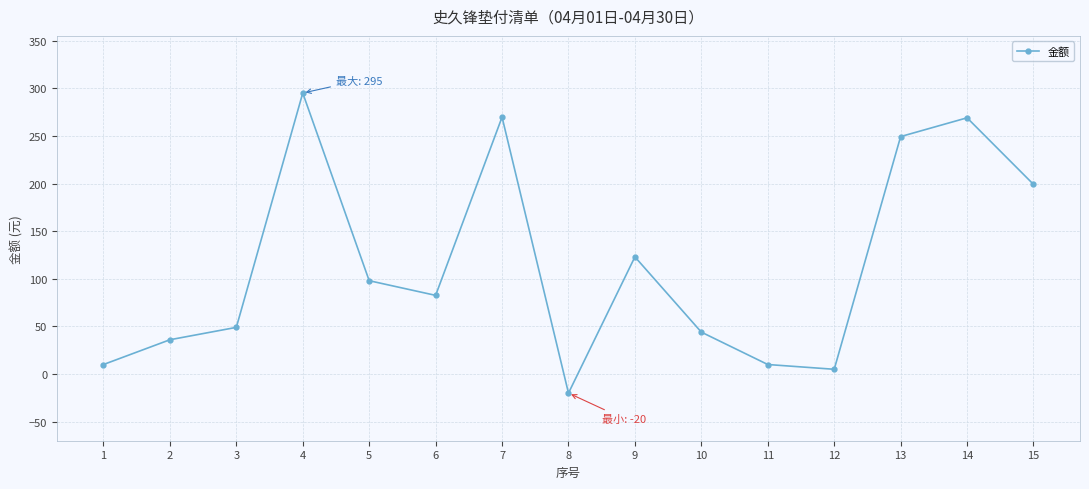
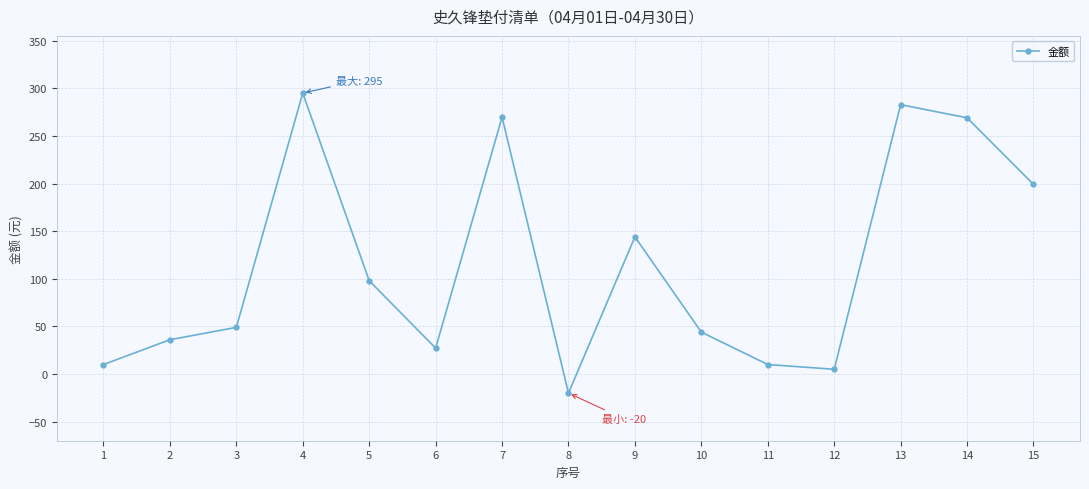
  {
    "1": 10,
    "2": 40,
    "3": 50,
    "5": 100,
-   "6": 80,
+   "6": 30,
    "7": 270,
-   "9": 120,
+   "9": 140,
    "10": 40,
    "11": 10,
    "12": 10,
-   "13": 250,
+   "13": 280,
    "14": 270,
    "15": 200
  }
